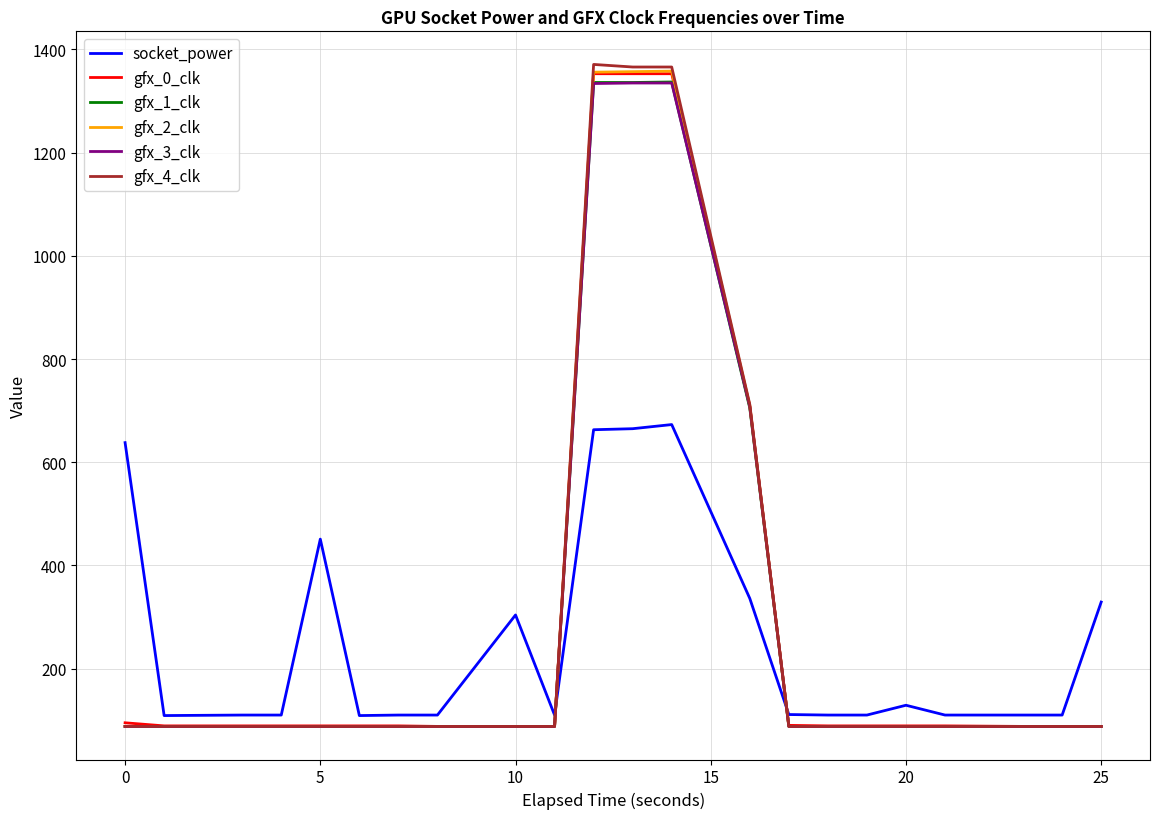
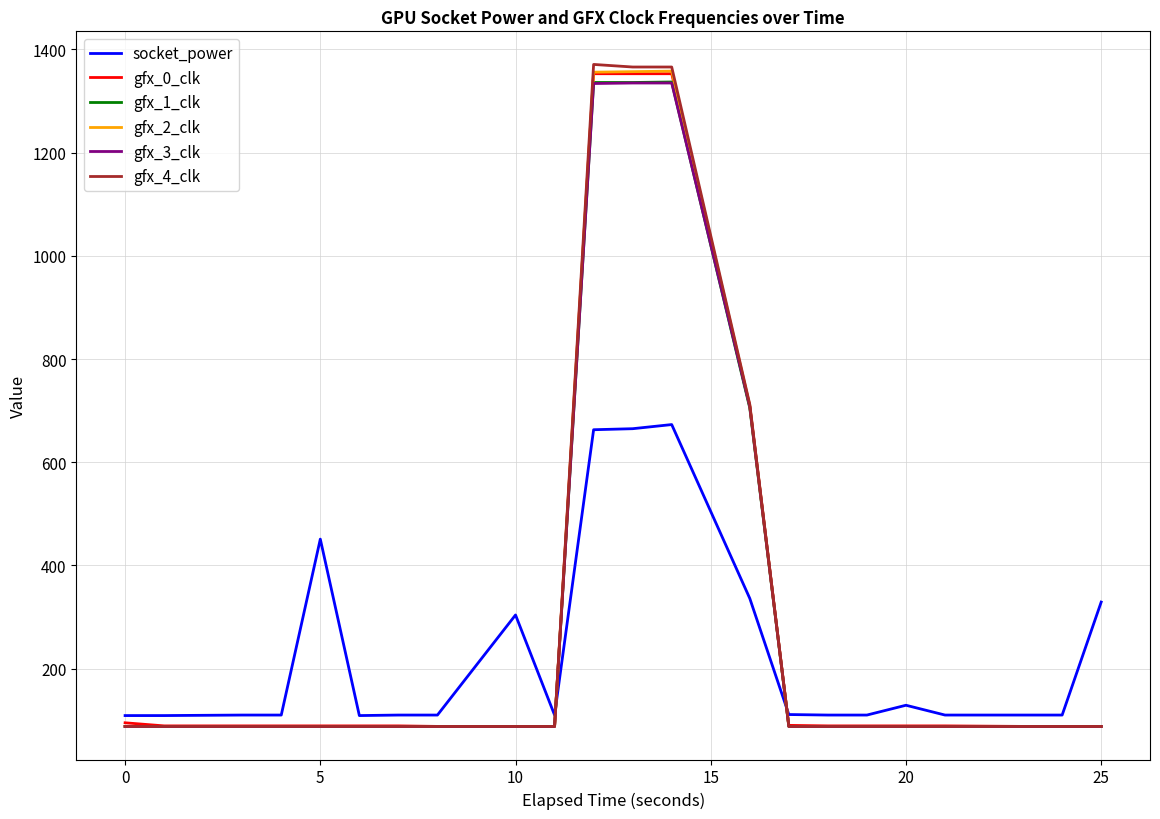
  {
    "socket_power": {
-     "0": 640,
+     "0": 110,
      "5": 450,
      "10": 300,
      "20": 130,
      "25": 330
    },
    "gfx_0_clk": {
      "0": 100
    }
  }
